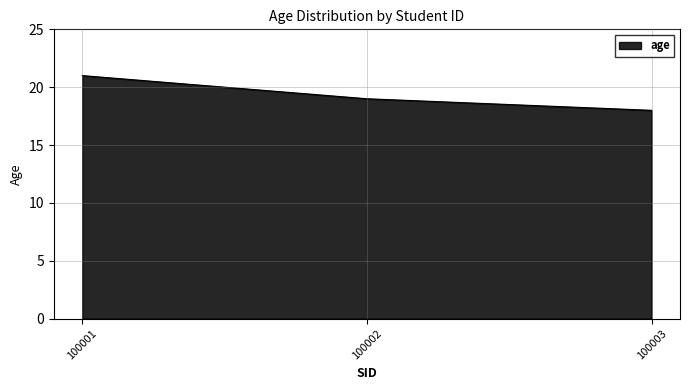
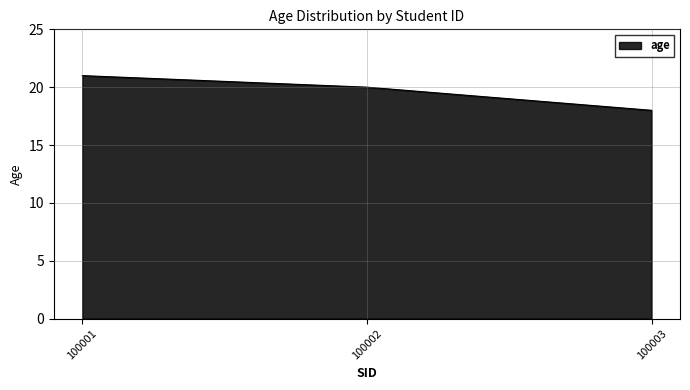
  {
    "100001": 21,
-   "100002": 19,
+   "100002": 20,
    "100003": 18
  }
